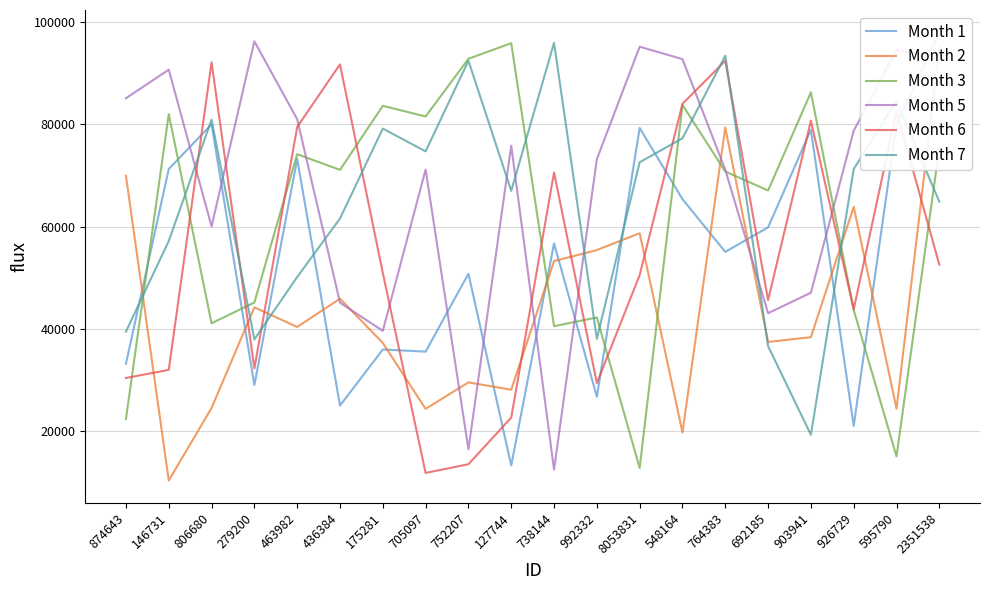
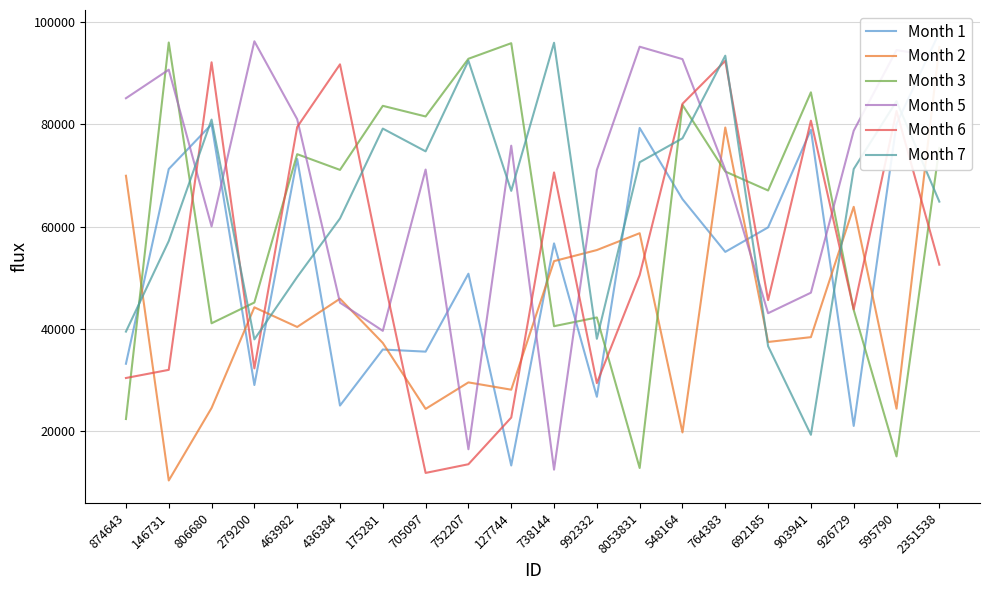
  {
    "Month 3": {
      "874643": 22000,
-     "146731": 82000,
+     "146731": 96000,
      "806680": 41000,
      "279200": 45000,
      "463982": 74000,
      "436384": 71000,
      "175281": 84000,
      "705097": 82000,
      "127744": 96000,
      "738144": 41000,
      "992332": 42000,
      "8053831": 13000,
      "692185": 67000,
      "903941": 86000,
      "595790": 15000
    },
    "Month 5": {
      "874643": 85000,
      "146731": 91000,
      "806680": 60000,
      "279200": 96000,
      "463982": 81000,
      "436384": 45000,
      "175281": 40000,
      "705097": 71000,
      "752207": 16000,
      "127744": 76000,
      "738144": 12000,
-     "992332": 73000,
+     "992332": 71000,
      "8053831": 95000,
      "548164": 93000,
      "692185": 43000,
      "903941": 47000,
      "926729": 79000
    }
  }
